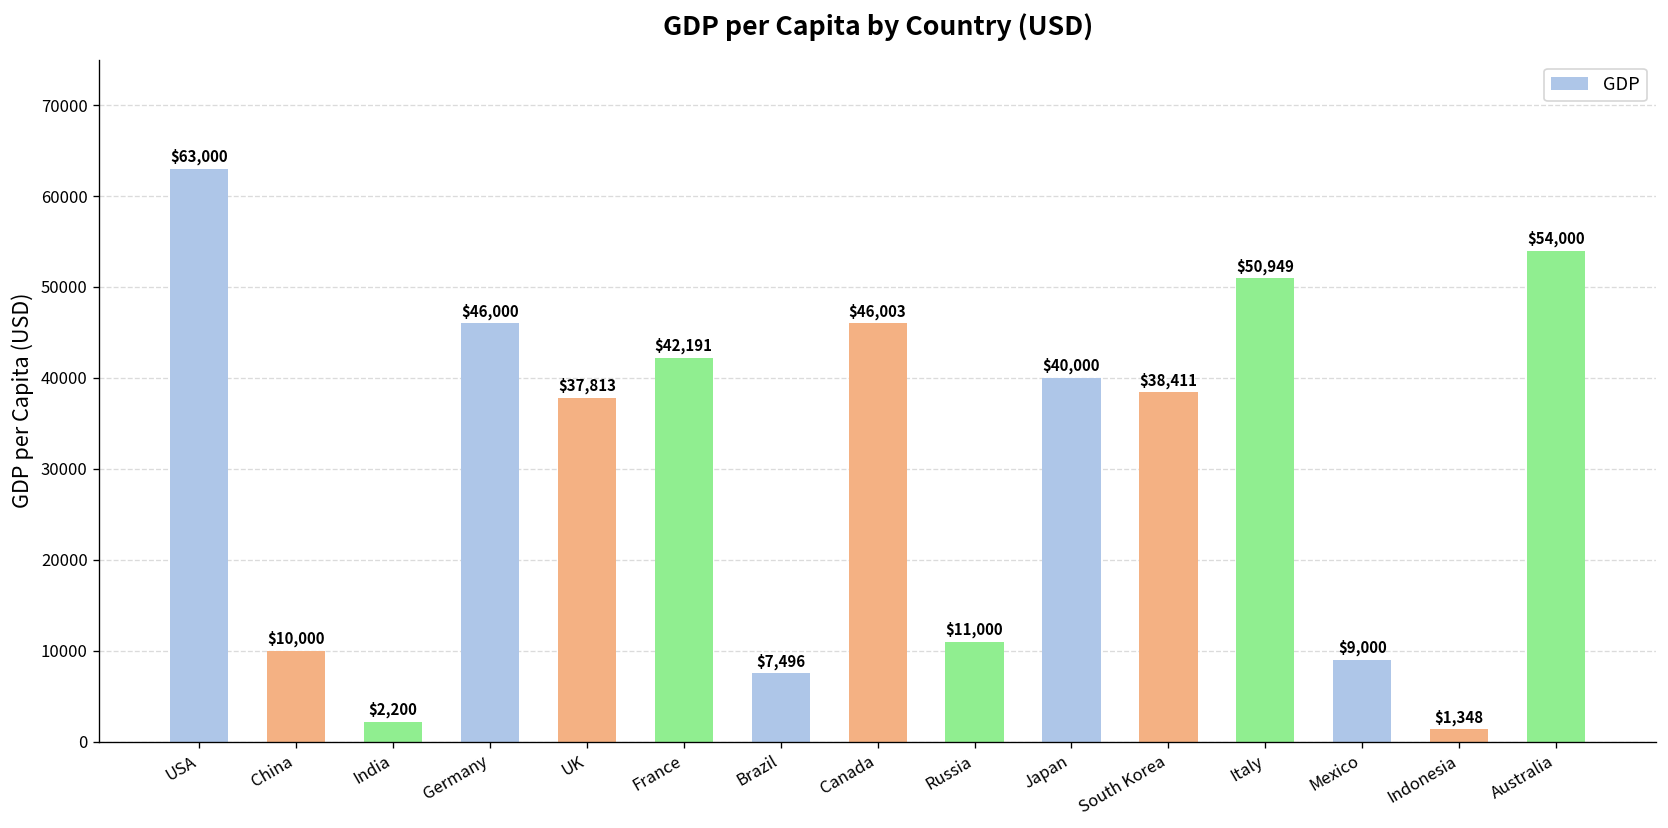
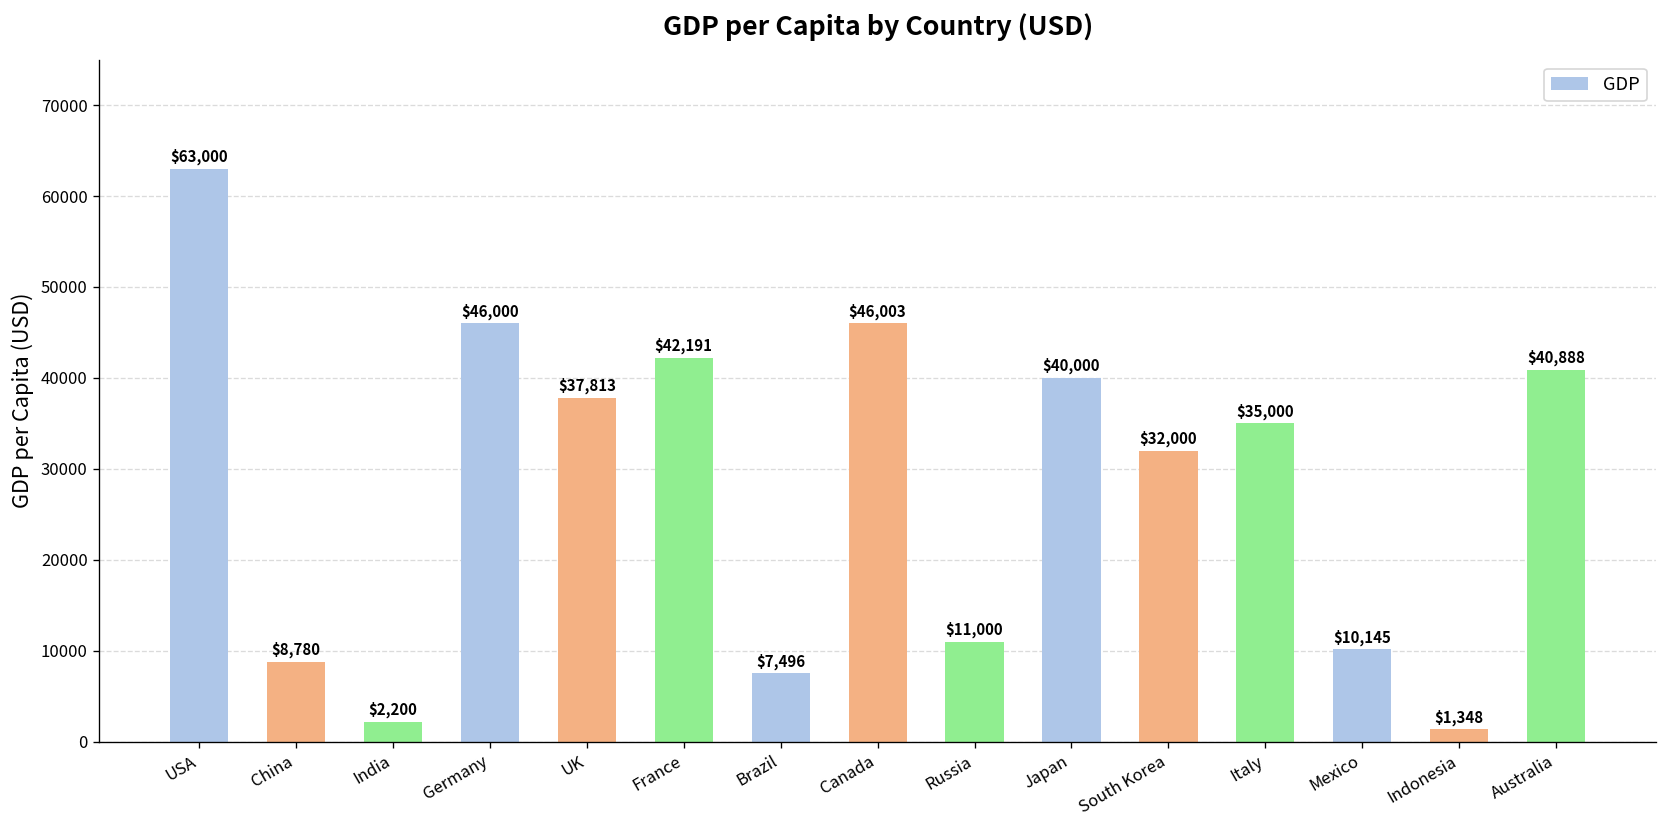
  {
    "USA": "$63,000",
-   "China": "$10,000",
+   "China": "$8,780",
    "India": "$2,200",
    "Germany": "$46,000",
    "UK": "$37,813",
    "France": "$42,191",
    "Brazil": "$7,496",
    "Canada": "$46,003",
    "Russia": "$11,000",
    "Japan": "$40,000",
-   "South Korea": "$38,411",
-   "Italy": "$50,949",
-   "Mexico": "$9,000",
+   "South Korea": "$32,000",
+   "Italy": "$35,000",
+   "Mexico": "$10,145",
    "Indonesia": "$1,348",
-   "Australia": "$54,000"
+   "Australia": "$40,888"
  }
